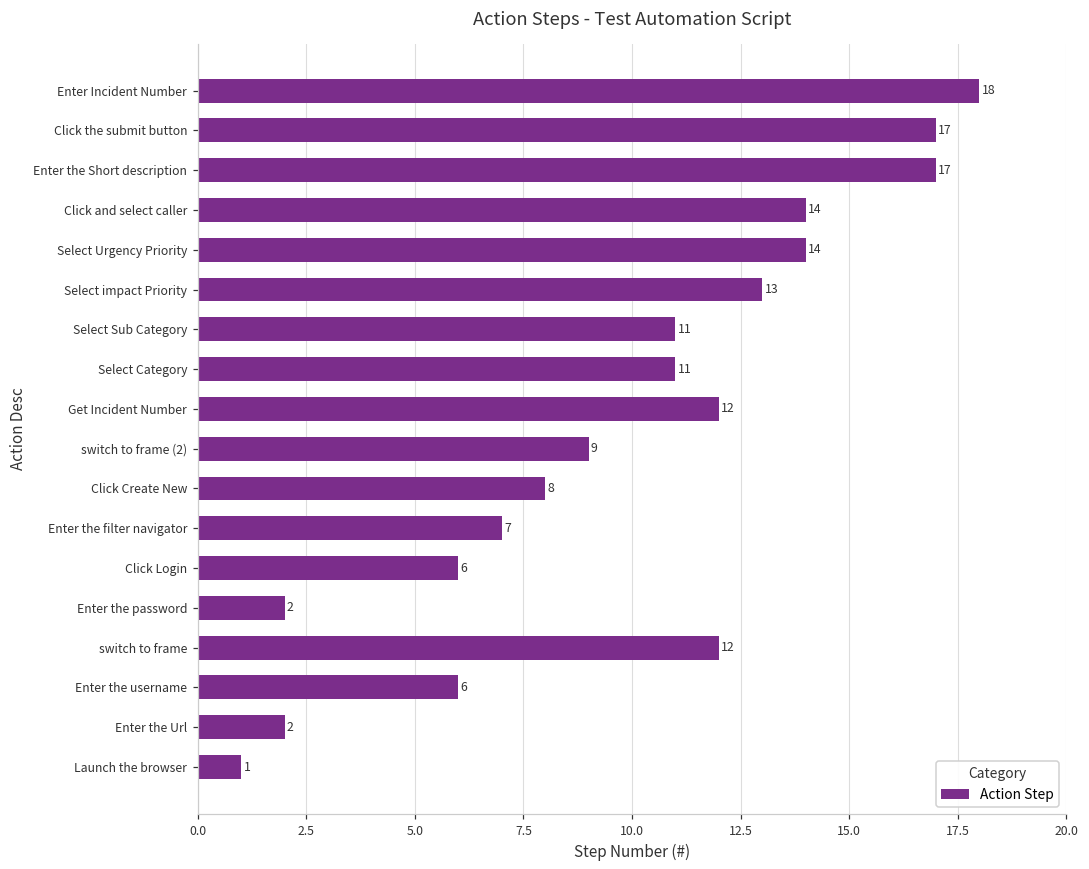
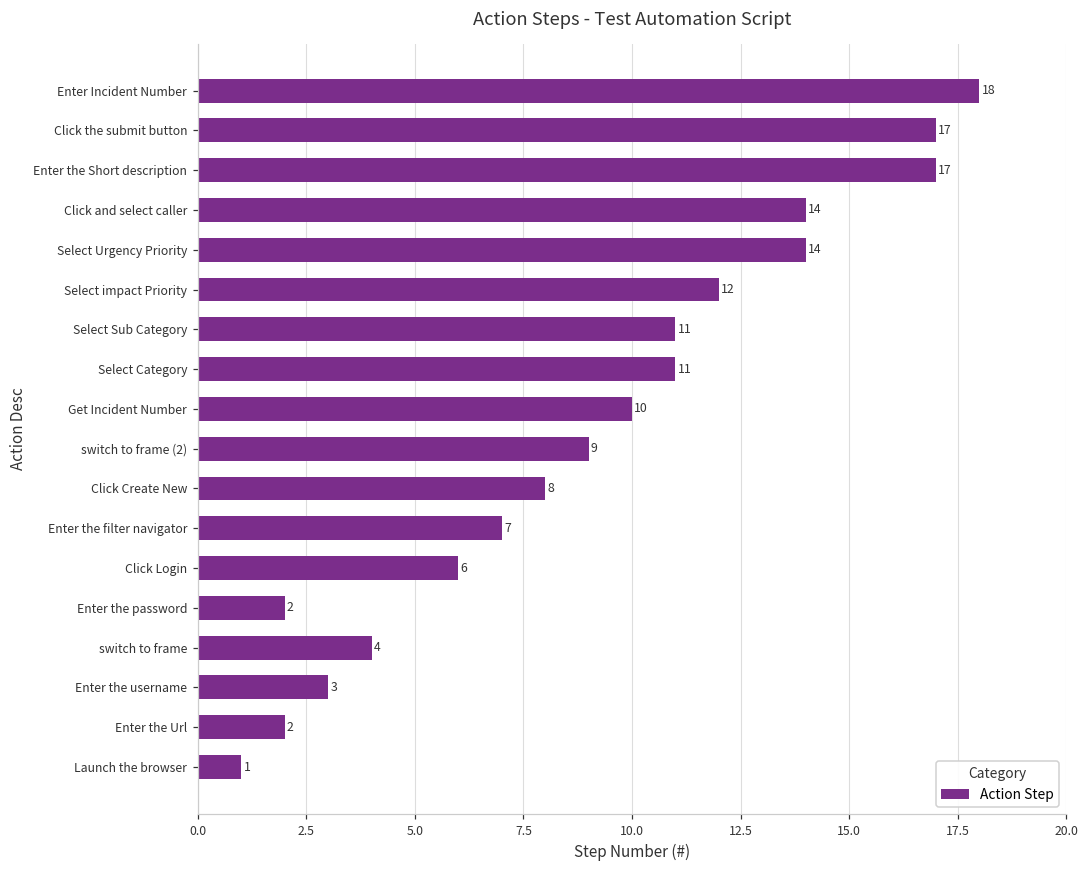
  {
    "Enter Incident Number": 18,
    "Click the submit button": 17,
    "Enter the Short description": 17,
    "Click and select caller": 14,
    "Select Urgency Priority": 14,
-   "Select impact Priority": 13,
+   "Select impact Priority": 12,
    "Select Sub Category": 11,
    "Select Category": 11,
-   "Get Incident Number": 12,
+   "Get Incident Number": 10,
    "switch to frame (2)": 9,
    "Click Create New": 8,
    "Enter the filter navigator": 7,
    "Click Login": 6,
    "Enter the password": 2,
-   "switch to frame": 12,
-   "Enter the username": 6,
+   "switch to frame": 4,
+   "Enter the username": 3,
    "Enter the Url": 2,
    "Launch the browser": 1
  }
